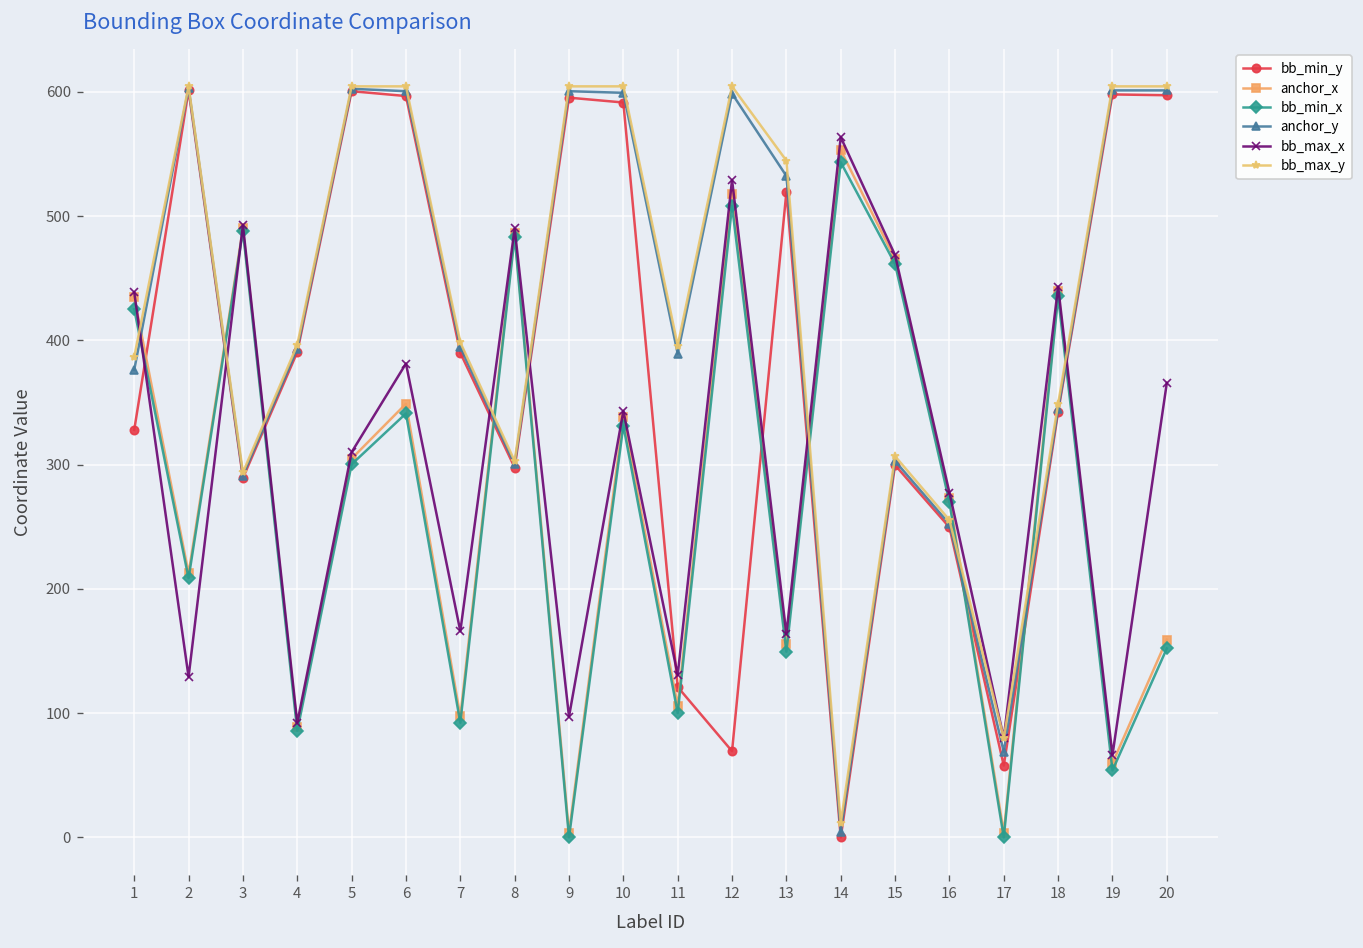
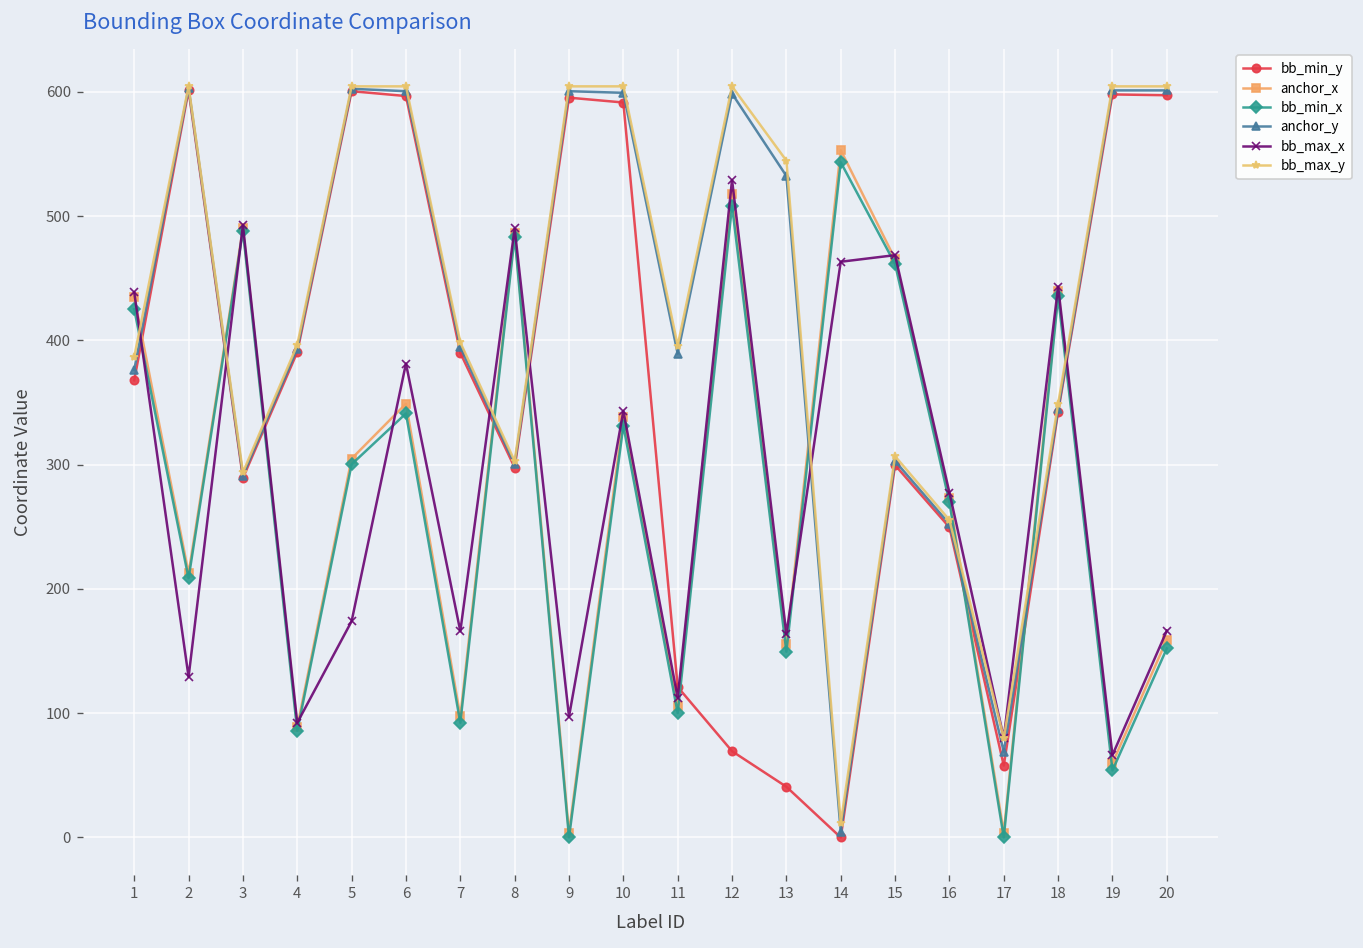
  {
    "bb_min_y": {
-     "1": 328,
+     "1": 368,
      "4": 391,
      "6": 597,
      "7": 390,
      "8": 298,
      "9": 595,
      "10": 592,
      "11": 121,
      "12": 69,
-     "13": 519,
+     "13": 41,
      "14": 0,
      "15": 300,
      "16": 250,
      "17": 58,
      "19": 598,
      "20": 597
    },
    "bb_max_x": {
      "1": 439,
      "2": 129,
      "3": 493,
      "4": 92,
-     "5": 310,
+     "5": 174,
      "6": 381,
      "7": 166,
      "8": 490,
      "9": 97,
      "10": 343,
-     "11": 131,
+     "11": 112,
      "12": 529,
      "13": 164,
-     "14": 564,
+     "14": 463,
      "15": 469,
      "16": 278,
      "18": 443,
      "19": 66,
-     "20": 366
+     "20": 166
    }
  }
